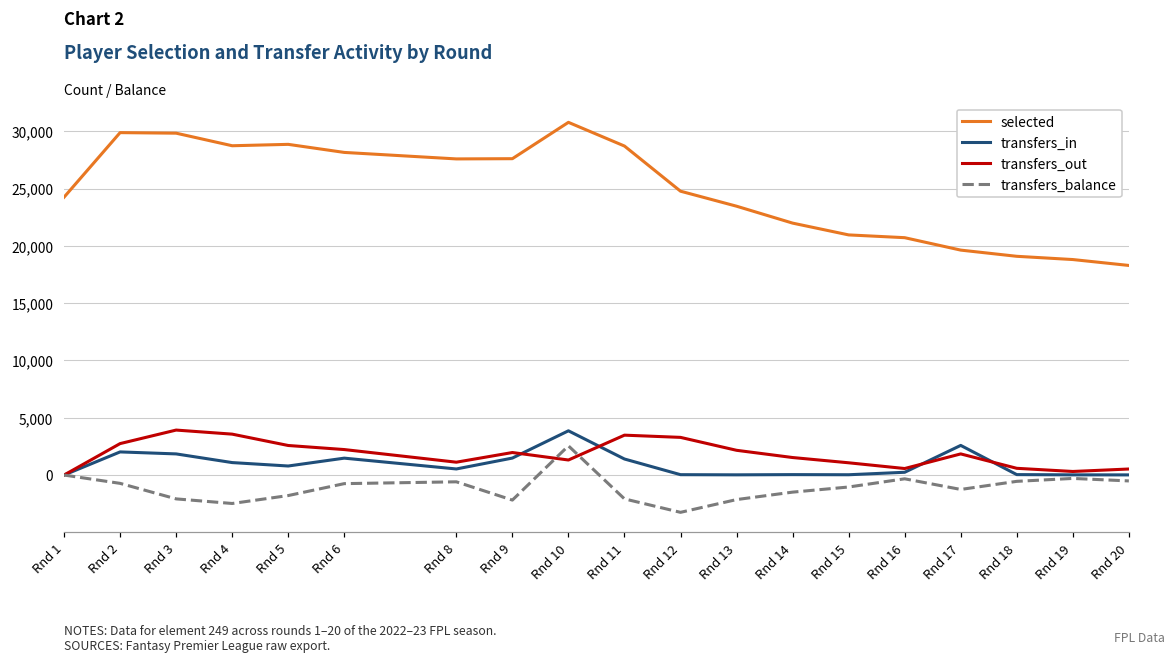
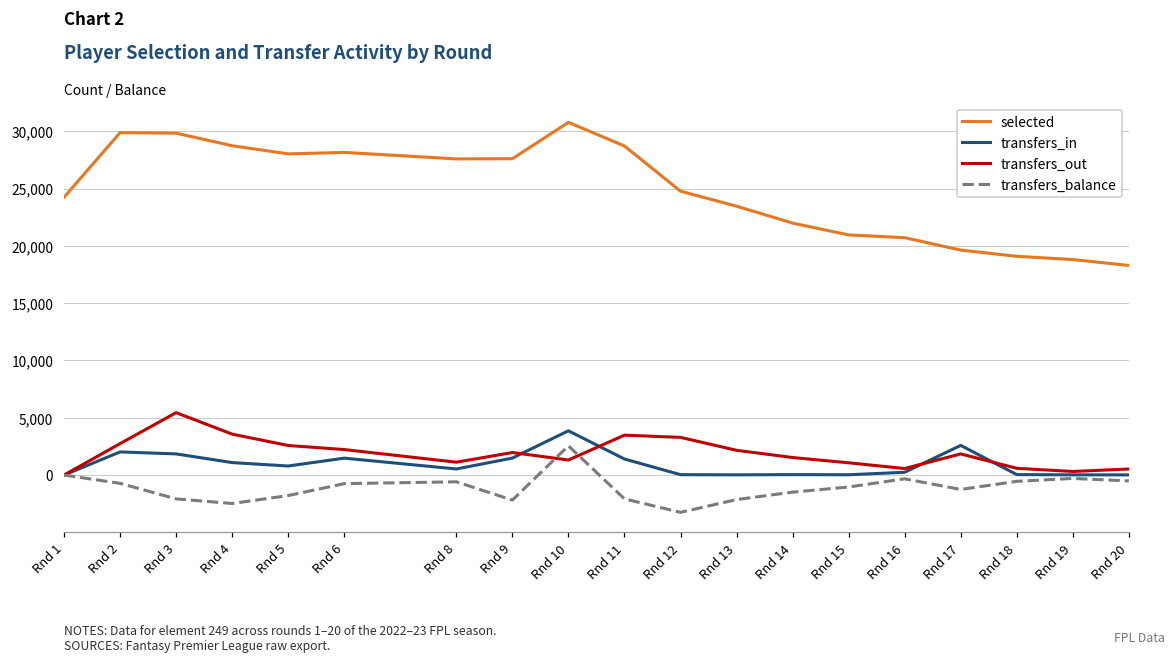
  {
    "selected": {
      "Rnd 1": "24,300",
      "Rnd 2": "29,900",
      "Rnd 3": "29,800",
      "Rnd 4": "28,700",
-     "Rnd 5": "28,900",
+     "Rnd 5": "28,000",
      "Rnd 6": "28,200",
      "Rnd 8": "27,600",
      "Rnd 9": "27,600",
      "Rnd 10": "30,800",
      "Rnd 11": "28,700",
      "Rnd 12": "24,800",
      "Rnd 13": "23,500",
      "Rnd 14": "22,000",
      "Rnd 15": "21,000",
      "Rnd 16": "20,700",
      "Rnd 17": "19,600",
      "Rnd 18": "19,100",
      "Rnd 19": "18,800",
      "Rnd 20": "18,300"
    },
    "transfers_in": {
      "Rnd 2": "2,000",
      "Rnd 3": "1,800",
      "Rnd 4": "1,100",
      "Rnd 5": "800",
      "Rnd 6": "1,500",
      "Rnd 8": "500",
      "Rnd 9": "1,500",
      "Rnd 10": "3,900",
      "Rnd 11": "1,400",
      "Rnd 12": "0",
      "Rnd 13": "0",
      "Rnd 14": "0",
      "Rnd 15": "0",
      "Rnd 16": "200",
      "Rnd 17": "2,600",
      "Rnd 18": "0",
      "Rnd 19": "0",
      "Rnd 20": "0"
    },
    "transfers_out": {
      "Rnd 2": "2,700",
-     "Rnd 3": "3,900",
+     "Rnd 3": "5,400",
      "Rnd 4": "3,600",
      "Rnd 5": "2,600",
      "Rnd 6": "2,200",
      "Rnd 8": "1,100",
      "Rnd 9": "2,000",
      "Rnd 10": "1,300",
      "Rnd 11": "3,500",
      "Rnd 12": "3,300",
      "Rnd 13": "2,200",
      "Rnd 14": "1,500",
      "Rnd 15": "1,100",
      "Rnd 16": "600",
      "Rnd 17": "1,800",
      "Rnd 18": "600",
      "Rnd 19": "300",
      "Rnd 20": "500"
    },
    "transfers_balance": {
      "Rnd 2": "-700",
      "Rnd 3": "-2,100",
      "Rnd 4": "-2,500",
      "Rnd 5": "-1,800",
      "Rnd 6": "-800",
      "Rnd 8": "-600",
      "Rnd 9": "-2,200",
      "Rnd 10": "2,500",
      "Rnd 11": "-2,100",
      "Rnd 12": "-3,300",
      "Rnd 13": "-2,100",
      "Rnd 14": "-1,500",
      "Rnd 15": "-1,000",
      "Rnd 16": "-300",
      "Rnd 17": "-1,300",
      "Rnd 18": "-600",
      "Rnd 19": "-300",
      "Rnd 20": "-500"
    }
  }
